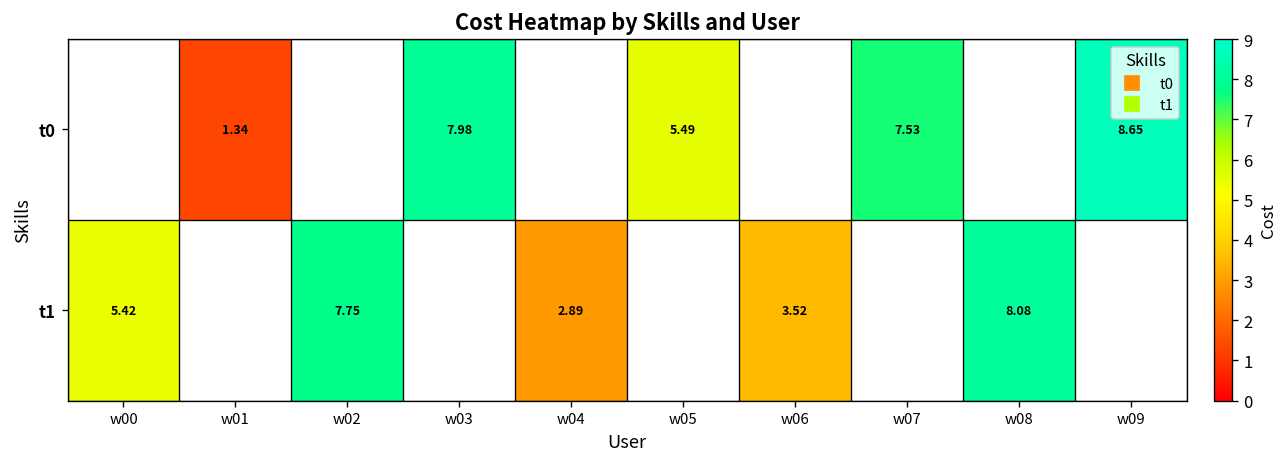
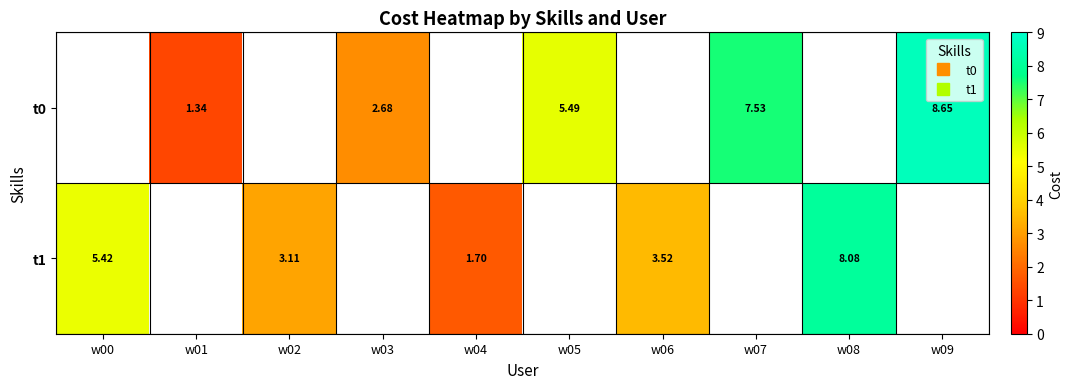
  {
    "t0": {
      "w01": 1.34,
-     "w03": 7.98,
+     "w03": 2.68,
      "w05": 5.49,
      "w07": 7.53,
      "w09": 8.65
    },
    "t1": {
      "w00": 5.42,
-     "w02": 7.75,
-     "w04": 2.89,
+     "w02": 3.11,
+     "w04": 1.70,
      "w06": 3.52,
      "w08": 8.08
    }
  }
